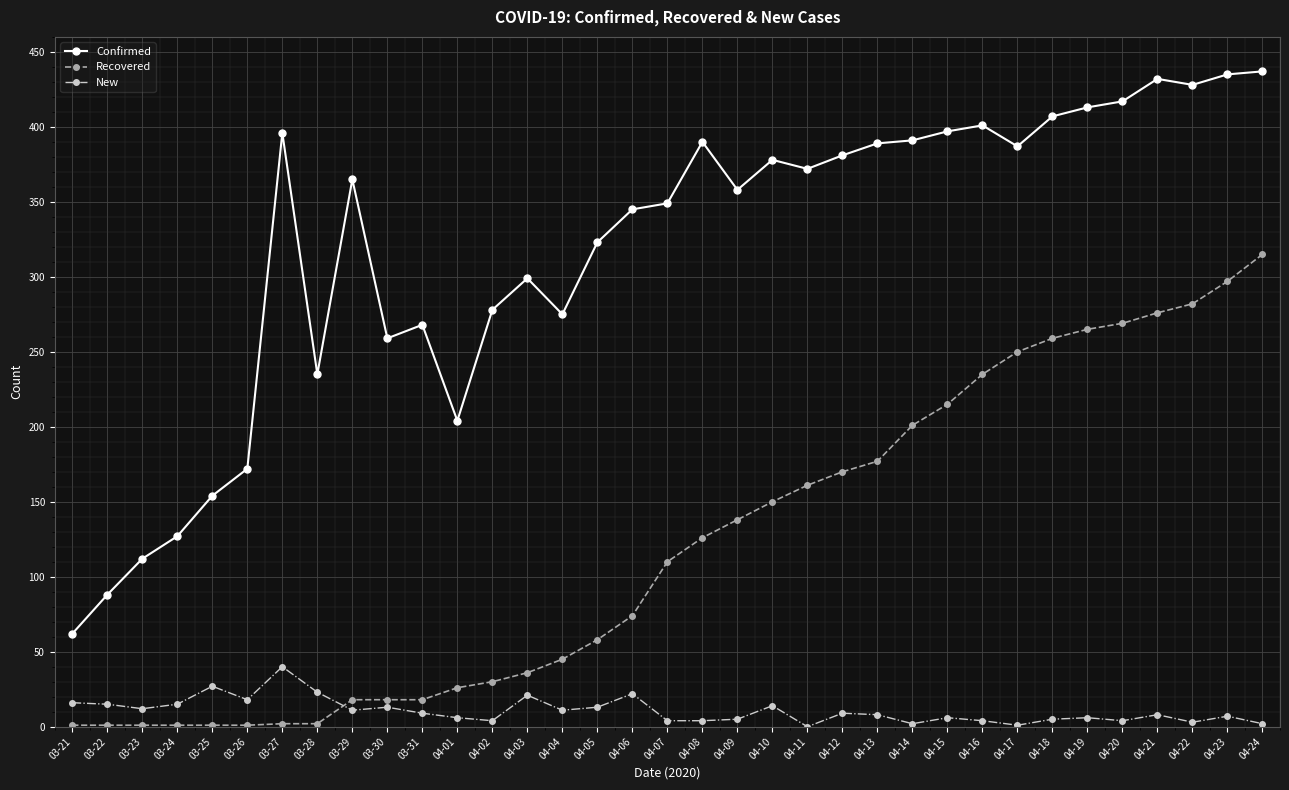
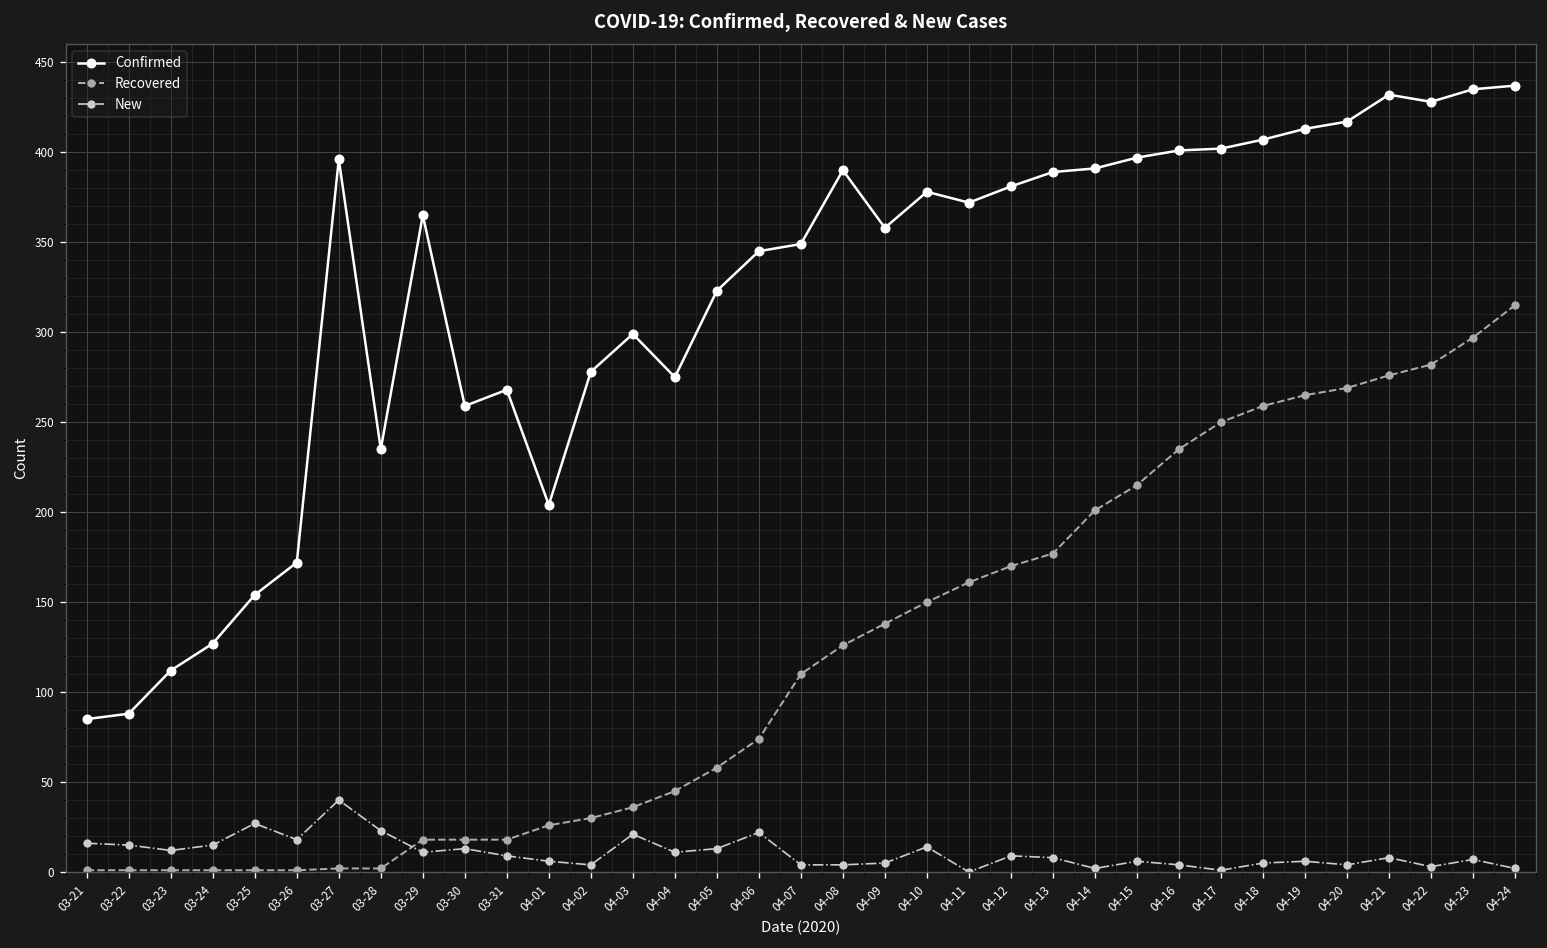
  {
    "Confirmed": {
-     "03-21": 62,
+     "03-21": 85,
      "03-22": 88,
      "03-23": 112,
      "03-24": 127,
      "03-25": 154,
      "03-26": 172,
      "03-27": 396,
      "03-28": 235,
      "03-29": 365,
      "03-30": 259,
      "03-31": 268,
      "04-01": 204,
      "04-02": 278,
      "04-03": 299,
      "04-04": 275,
      "04-05": 323,
      "04-06": 345,
      "04-07": 349,
      "04-08": 390,
      "04-09": 358,
      "04-10": 378,
      "04-11": 372,
      "04-12": 381,
      "04-13": 389,
      "04-14": 391,
      "04-15": 397,
      "04-16": 401,
-     "04-17": 387,
+     "04-17": 402,
      "04-18": 407,
      "04-19": 413,
      "04-20": 417,
      "04-21": 432,
      "04-22": 428,
      "04-23": 435,
      "04-24": 437
    }
  }
